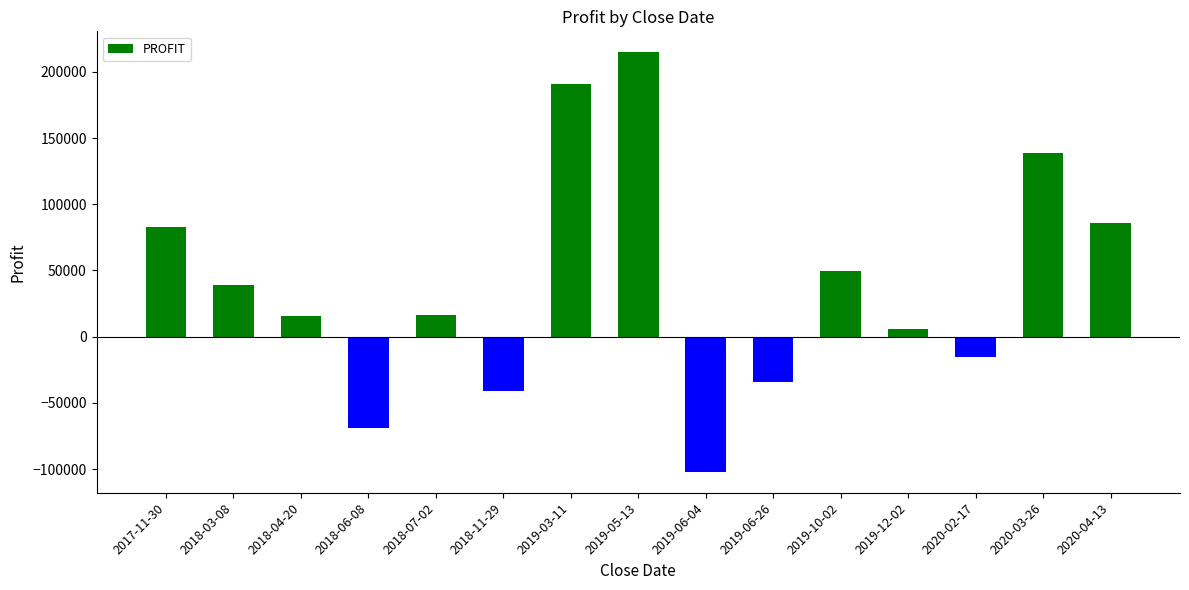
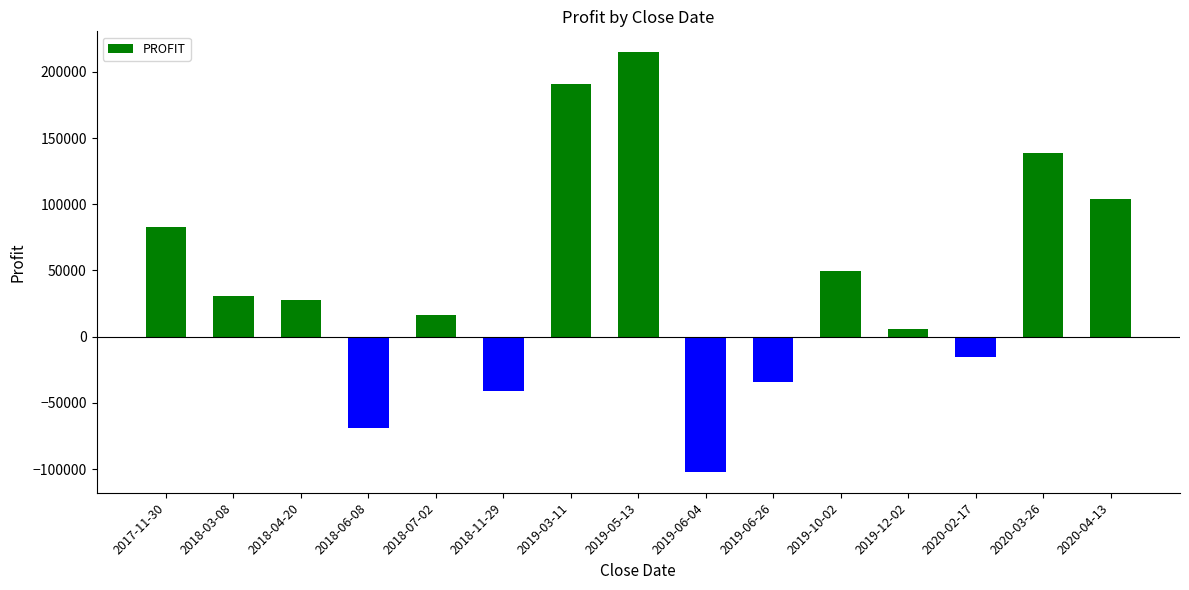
  {
    "2017-11-30": 83000,
-   "2018-03-08": 39000,
-   "2018-04-20": 16000,
+   "2018-03-08": 31000,
+   "2018-04-20": 28000,
    "2018-06-08": -69000,
    "2018-07-02": 16000,
    "2018-11-29": -41000,
    "2019-03-11": 191000,
    "2019-05-13": 215000,
    "2019-06-04": -102000,
    "2019-06-26": -34000,
    "2019-10-02": 50000,
    "2019-12-02": 6000,
    "2020-02-17": -16000,
    "2020-03-26": 139000,
-   "2020-04-13": 86000
+   "2020-04-13": 104000
  }
